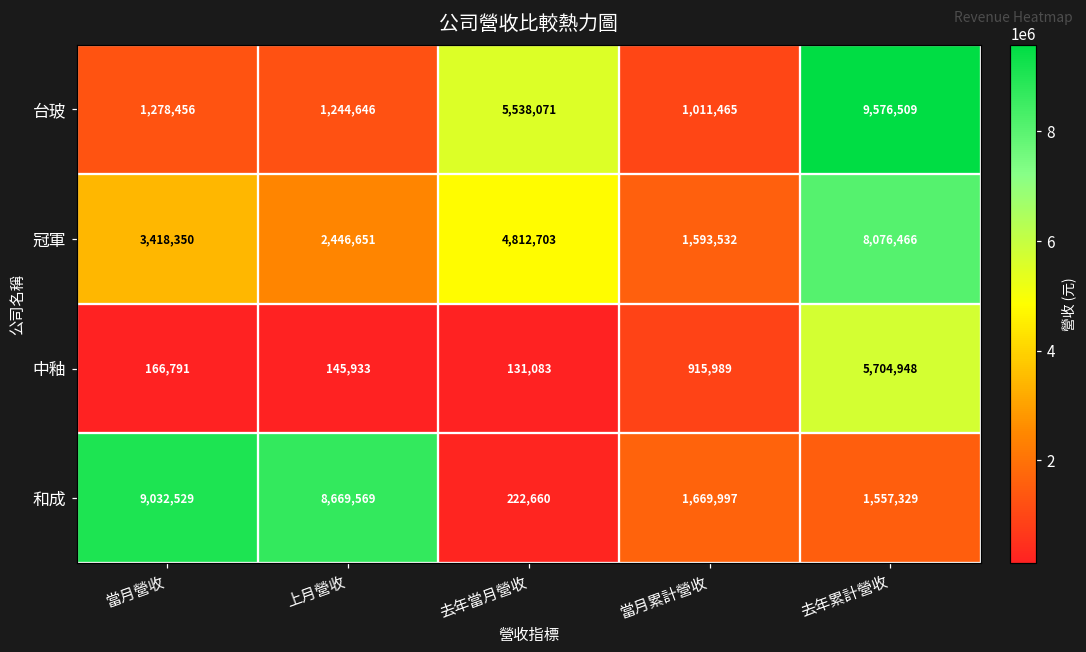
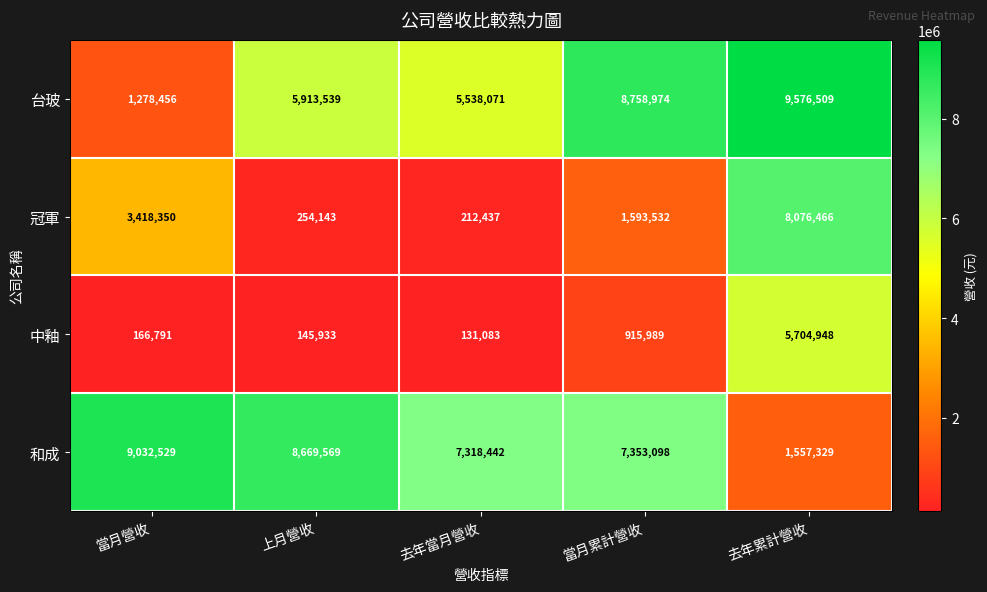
  {
    "台玻": {
      "當月營收": "1,278,456",
-     "上月營收": "1,244,646",
+     "上月營收": "5,913,539",
      "去年當月營收": "5,538,071",
-     "當月累計營收": "1,011,465",
+     "當月累計營收": "8,758,974",
      "去年累計營收": "9,576,509"
    },
    "冠軍": {
      "當月營收": "3,418,350",
-     "上月營收": "2,446,651",
-     "去年當月營收": "4,812,703",
+     "上月營收": "254,143",
+     "去年當月營收": "212,437",
      "當月累計營收": "1,593,532",
      "去年累計營收": "8,076,466"
    },
    "中釉": {
      "當月營收": "166,791",
      "上月營收": "145,933",
      "去年當月營收": "131,083",
      "當月累計營收": "915,989",
      "去年累計營收": "5,704,948"
    },
    "和成": {
      "當月營收": "9,032,529",
      "上月營收": "8,669,569",
-     "去年當月營收": "222,660",
-     "當月累計營收": "1,669,997",
+     "去年當月營收": "7,318,442",
+     "當月累計營收": "7,353,098",
      "去年累計營收": "1,557,329"
    }
  }
